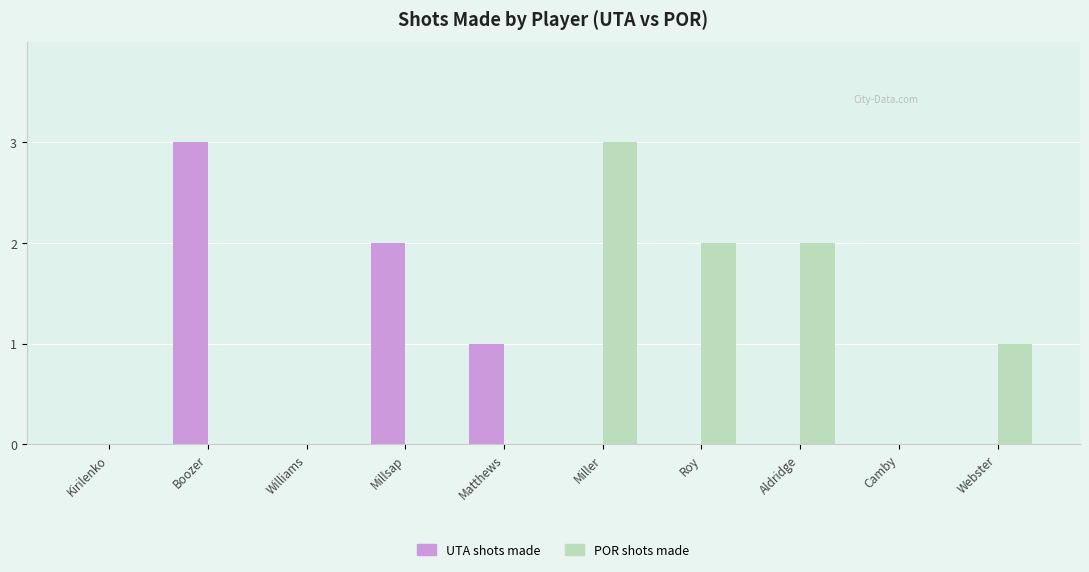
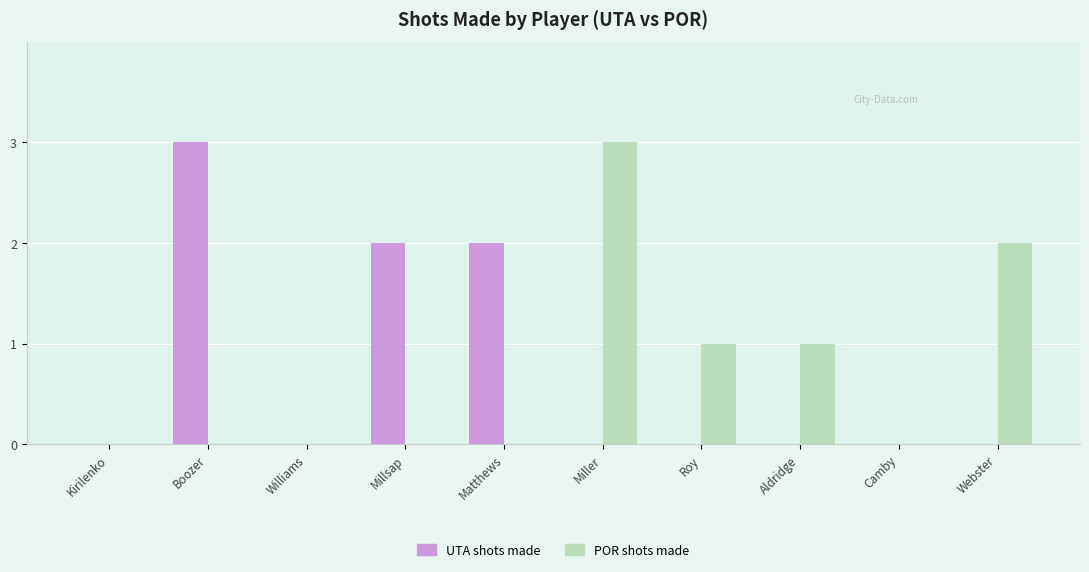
  {
    "UTA shots made": {
      "Kirilenko": 0,
      "Boozer": 3,
      "Williams": 0,
      "Millsap": 2,
-     "Matthews": 1,
+     "Matthews": 2,
      "Miller": 0,
      "Roy": 0,
      "Aldridge": 0,
      "Camby": 0,
      "Webster": 0
    },
    "POR shots made": {
      "Kirilenko": 0,
      "Boozer": 0,
      "Williams": 0,
      "Millsap": 0,
      "Matthews": 0,
      "Miller": 3,
-     "Roy": 2,
-     "Aldridge": 2,
+     "Roy": 1,
+     "Aldridge": 1,
      "Camby": 0,
-     "Webster": 1
+     "Webster": 2
    }
  }
